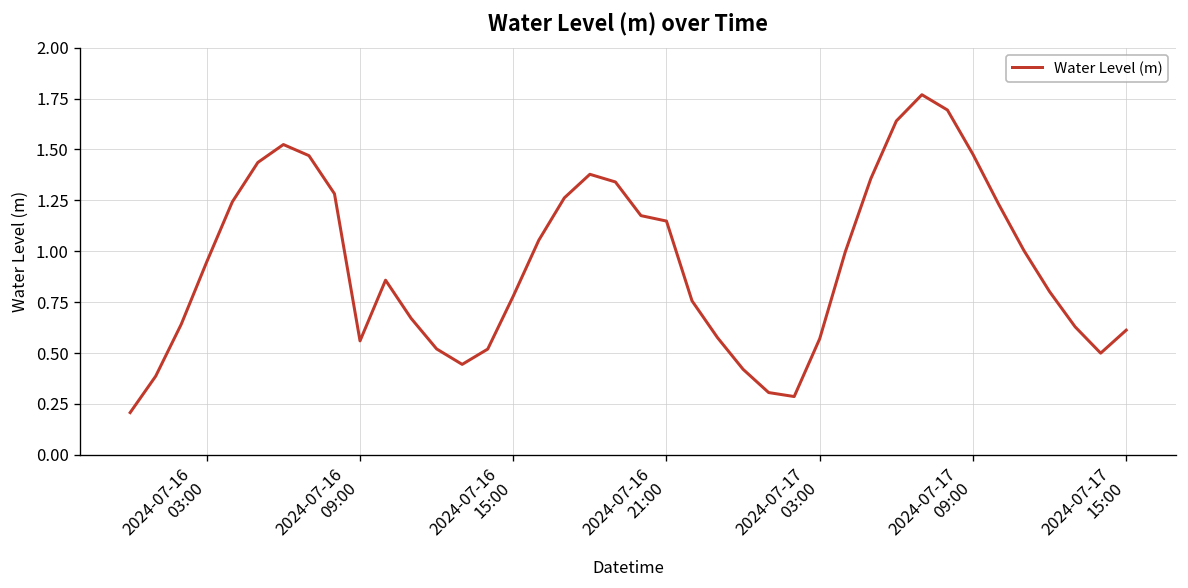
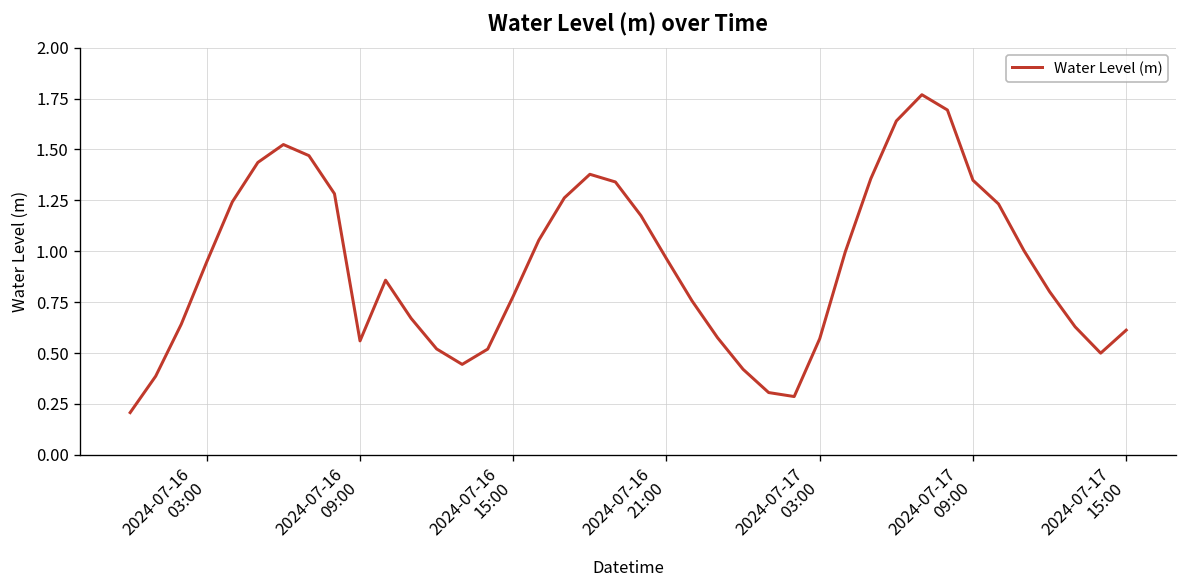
  {
    "2024-07-16 03:00": 0.95,
    "2024-07-16 09:00": 0.56,
    "2024-07-16 15:00": 0.78,
-   "2024-07-16 21:00": 1.15,
+   "2024-07-16 21:00": 0.96,
    "2024-07-17 03:00": 0.57,
-   "2024-07-17 09:00": 1.48,
+   "2024-07-17 09:00": 1.35,
    "2024-07-17 15:00": 0.61
  }
